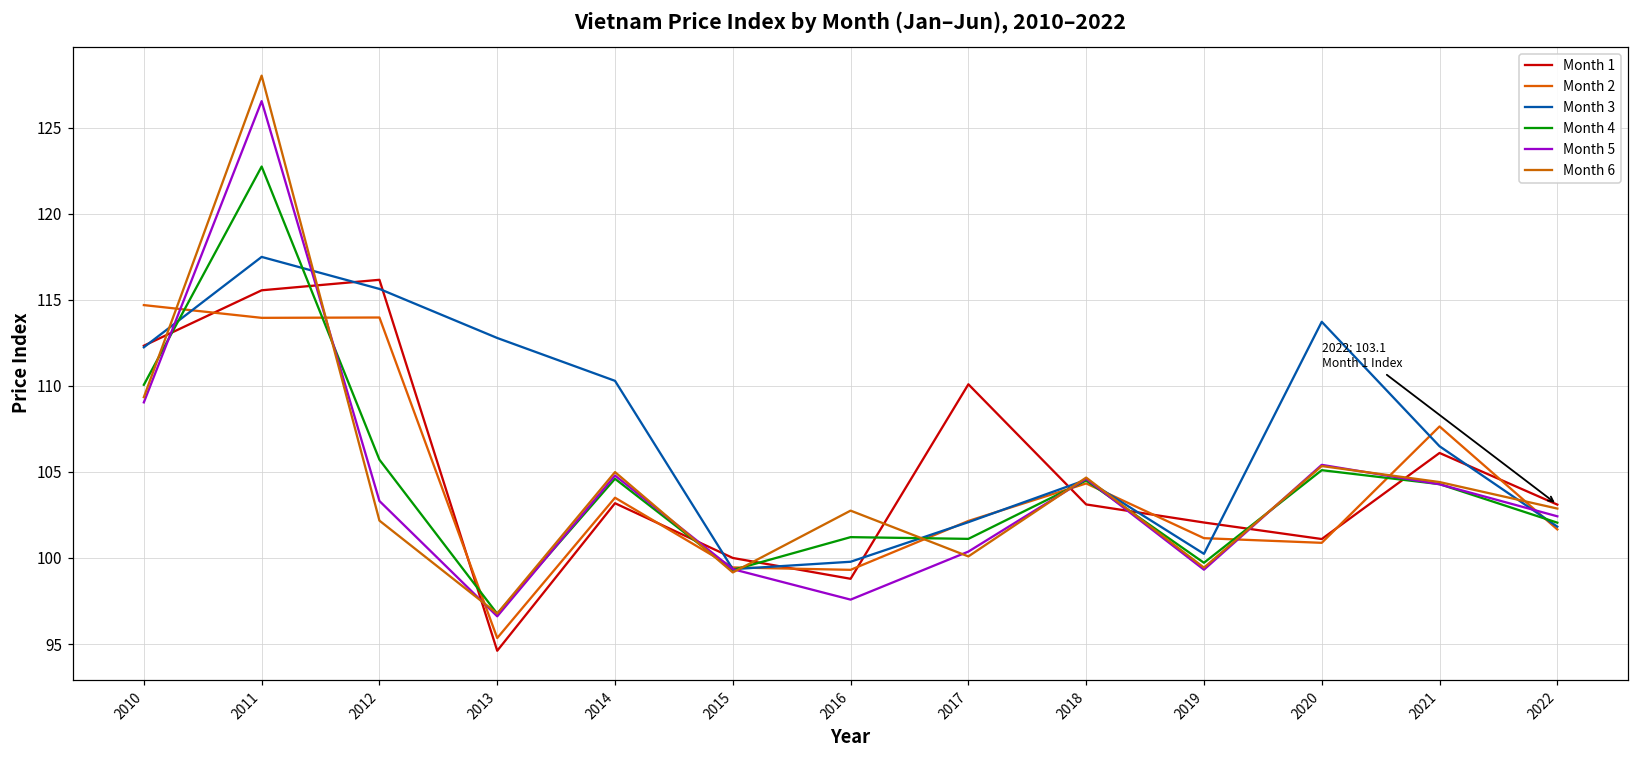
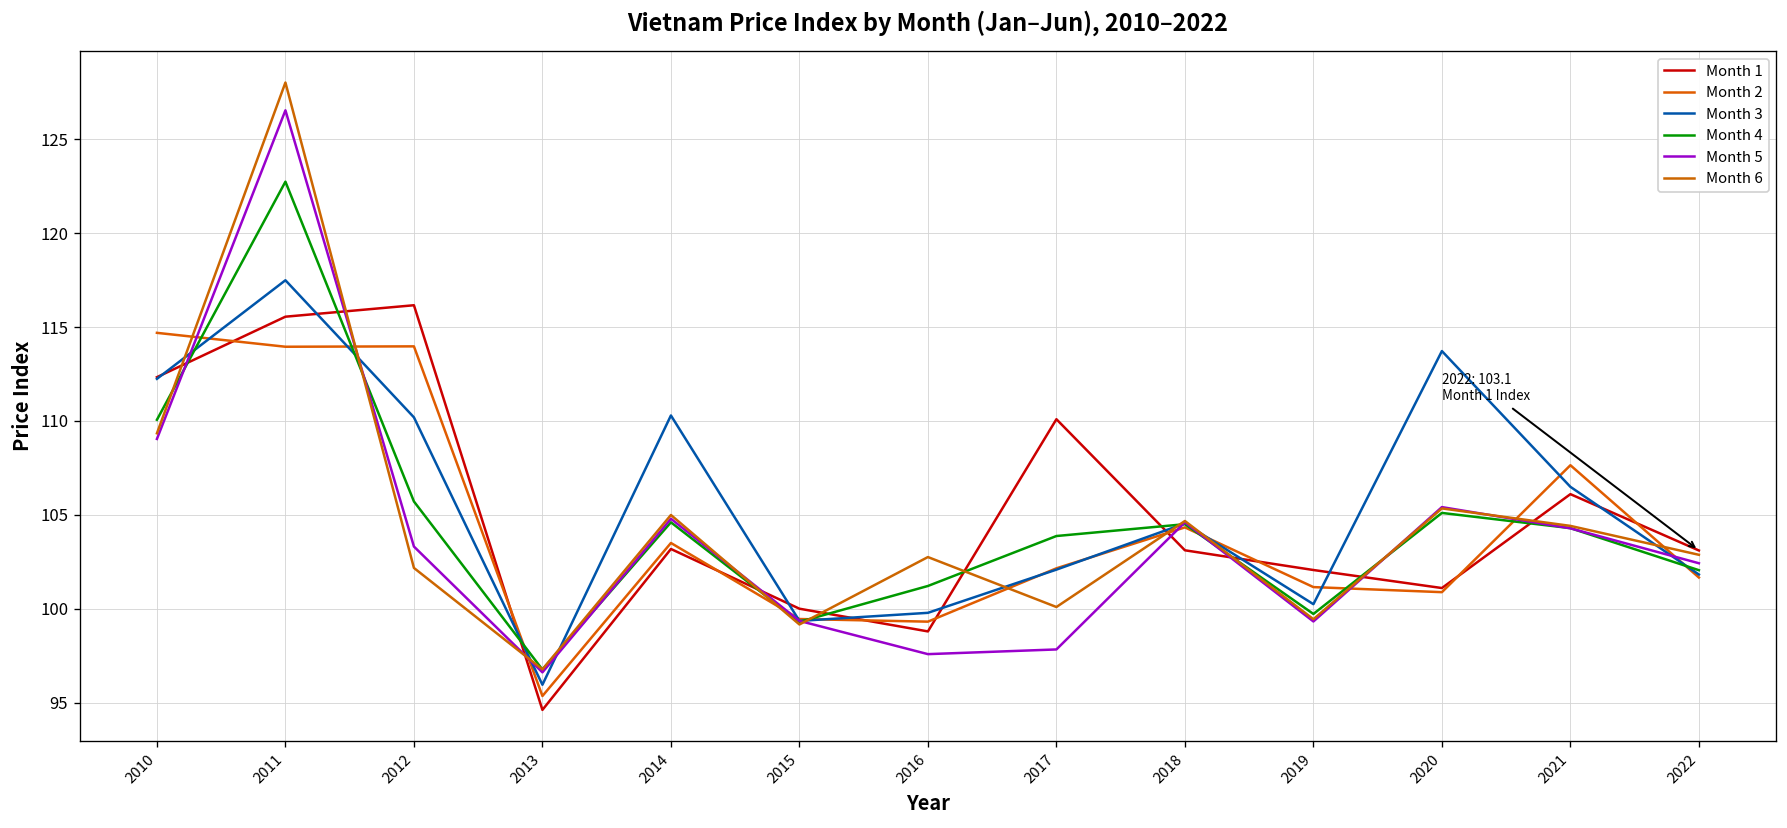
  {
    "Month 1": {
      "2011": 115.6,
      "2012": 116.2,
      "2013": 94.6,
      "2014": 103.2,
      "2015": 100.0,
      "2016": 98.8,
      "2017": 110.1,
      "2018": 103.1,
      "2019": 102.1,
      "2020": 101.1,
      "2022": 103.1
    },
    "Month 3": {
      "2011": 117.5,
-     "2012": 115.6,
-     "2013": 112.8,
+     "2012": 110.2,
+     "2013": 96.0,
      "2014": 110.3,
      "2016": 99.8,
      "2019": 100.2,
      "2020": 113.7
    },
    "Month 4": {
      "2010": 110.1,
      "2011": 122.7,
      "2012": 105.7,
      "2014": 104.6,
      "2016": 101.2,
-     "2017": 101.1,
+     "2017": 103.9,
      "2019": 99.7,
      "2022": 102.1
    },
    "Month 5": {
      "2010": 109.0,
      "2011": 126.5,
      "2012": 103.3,
      "2014": 104.8,
      "2016": 97.6,
-     "2017": 100.4,
+     "2017": 97.8,
      "2022": 102.4
    }
  }
